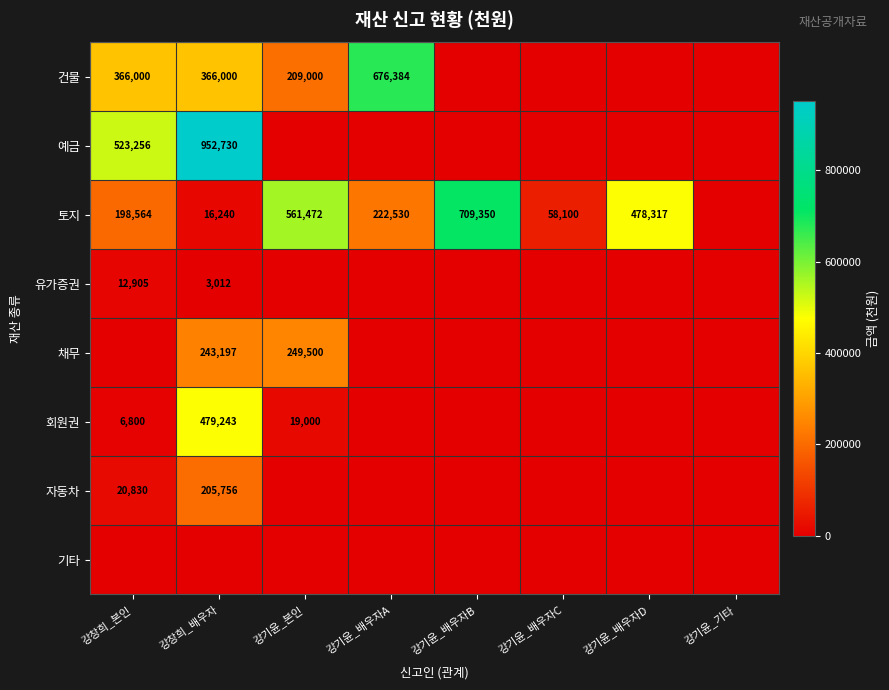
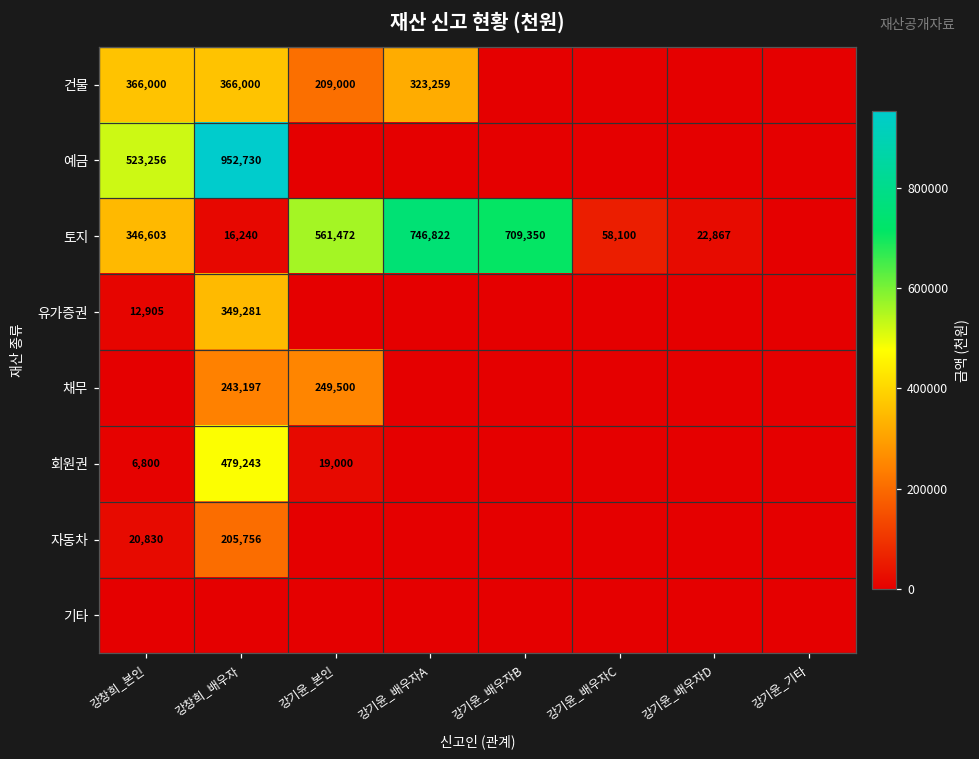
  {
    "건물": {
      "강창희_본인": "366,000",
      "강창희_배우자": "366,000",
      "강기윤_본인": "209,000",
-     "강기윤_배우자A": "676,384"
+     "강기윤_배우자A": "323,259"
    },
    "예금": {
      "강창희_본인": "523,256",
      "강창희_배우자": "952,730"
    },
    "토지": {
-     "강창희_본인": "198,564",
+     "강창희_본인": "346,603",
      "강창희_배우자": "16,240",
      "강기윤_본인": "561,472",
-     "강기윤_배우자A": "222,530",
+     "강기윤_배우자A": "746,822",
      "강기윤_배우자B": "709,350",
      "강기윤_배우자C": "58,100",
-     "강기윤_배우자D": "478,317"
+     "강기윤_배우자D": "22,867"
    },
    "유가증권": {
      "강창희_본인": "12,905",
-     "강창희_배우자": "3,012"
+     "강창희_배우자": "349,281"
    },
    "채무": {
      "강창희_배우자": "243,197",
      "강기윤_본인": "249,500"
    },
    "회원권": {
      "강창희_본인": "6,800",
      "강창희_배우자": "479,243",
      "강기윤_본인": "19,000"
    },
    "자동차": {
      "강창희_본인": "20,830",
      "강창희_배우자": "205,756"
    }
  }
